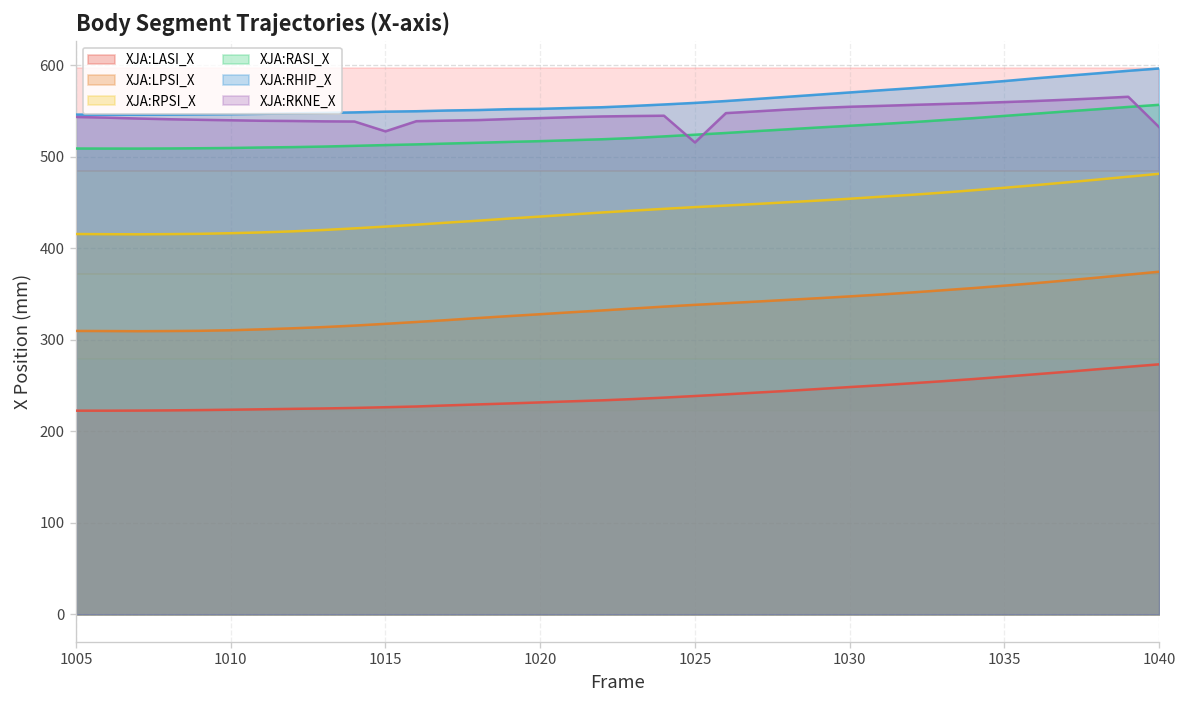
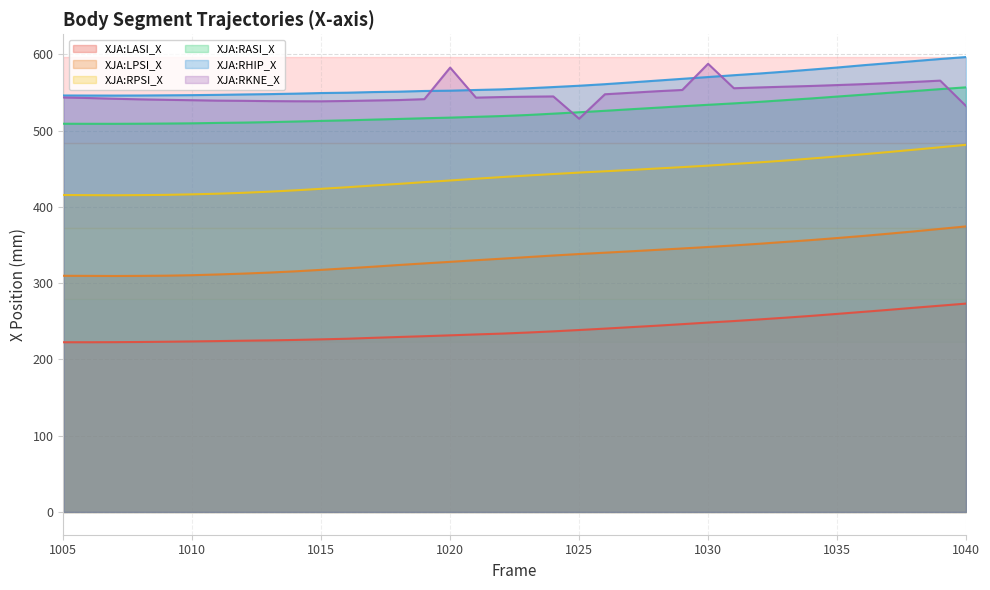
  {
    "XJA:RKNE_X": {
      "1010": 540,
-     "1015": 530,
-     "1020": 540,
+     "1015": 540,
+     "1020": 580,
      "1025": 520,
-     "1030": 550,
+     "1030": 590,
      "1035": 560,
      "1040": 530
    }
  }
